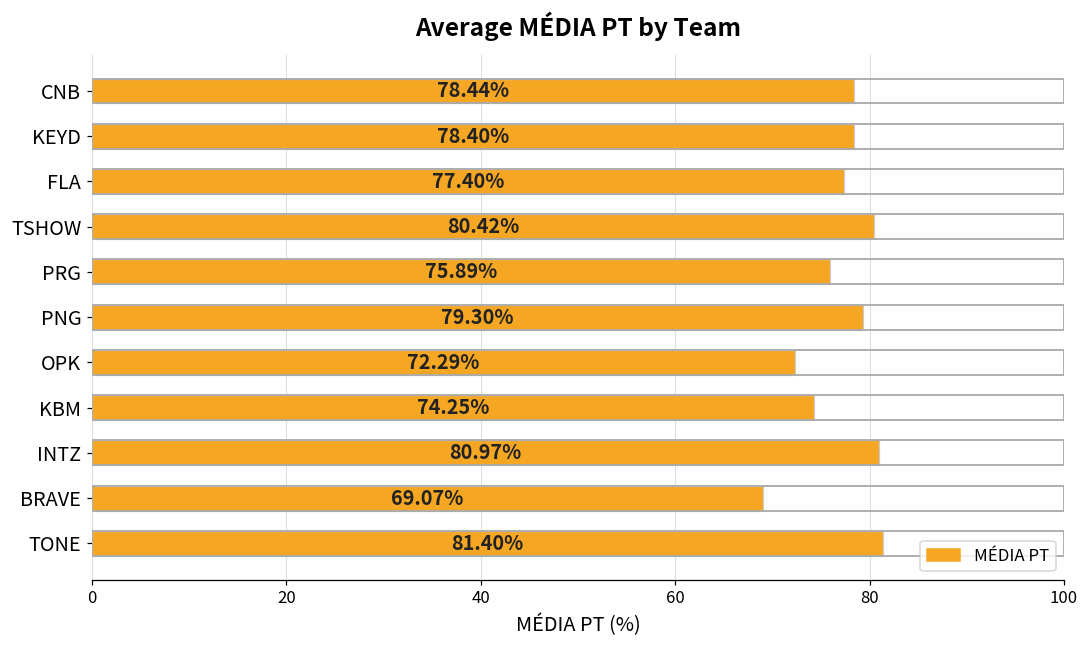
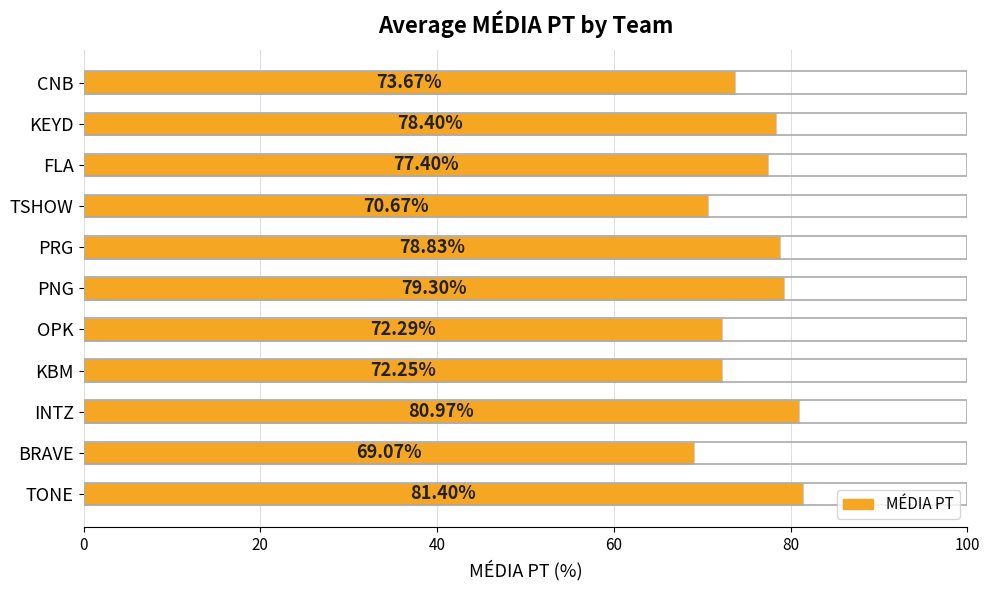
  {
-   "CNB": "78.44%",
+   "CNB": "73.67%",
    "KEYD": "78.40%",
    "FLA": "77.40%",
-   "TSHOW": "80.42%",
-   "PRG": "75.89%",
+   "TSHOW": "70.67%",
+   "PRG": "78.83%",
    "PNG": "79.30%",
    "OPK": "72.29%",
-   "KBM": "74.25%",
+   "KBM": "72.25%",
    "INTZ": "80.97%",
    "BRAVE": "69.07%",
    "TONE": "81.40%"
  }
